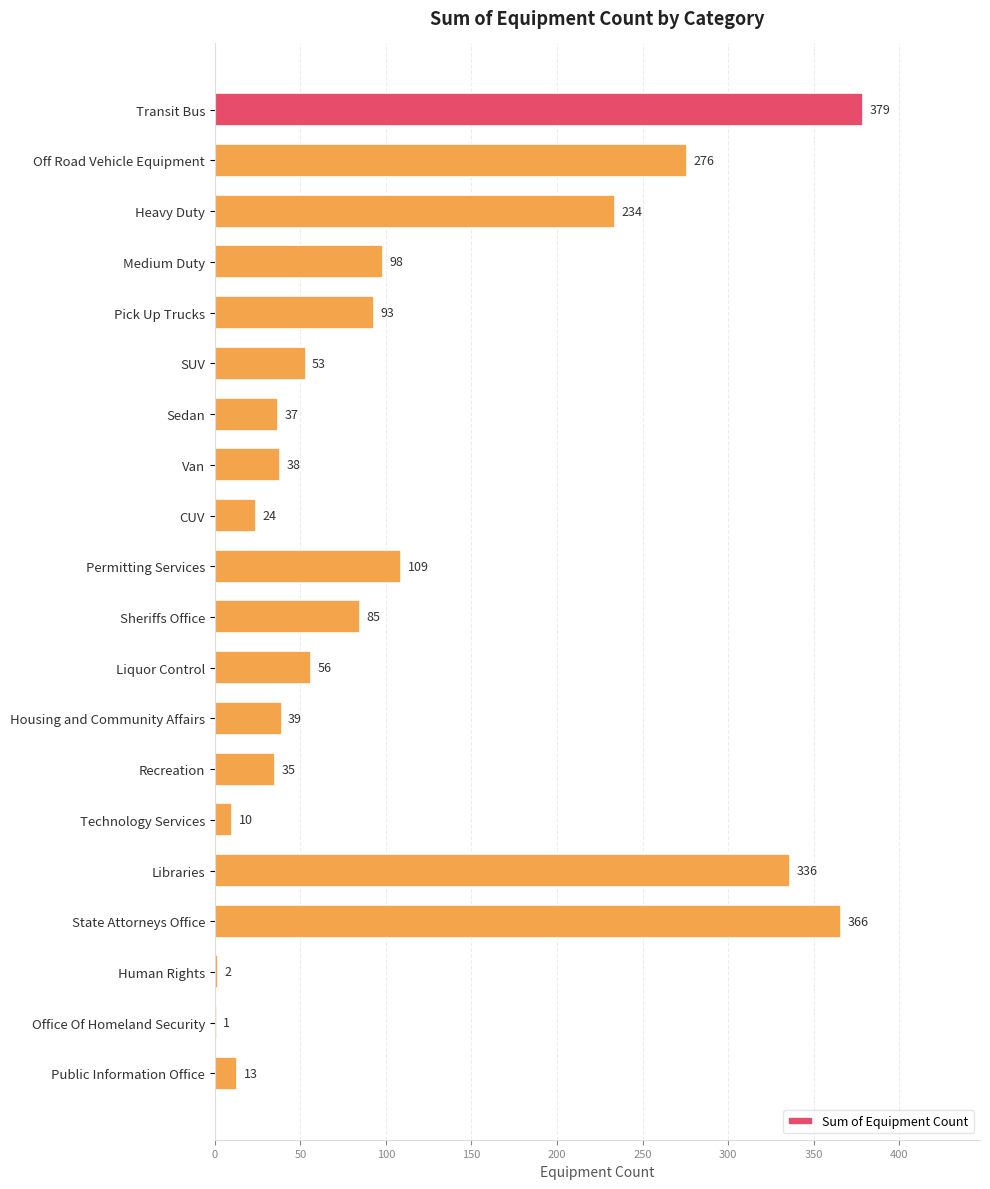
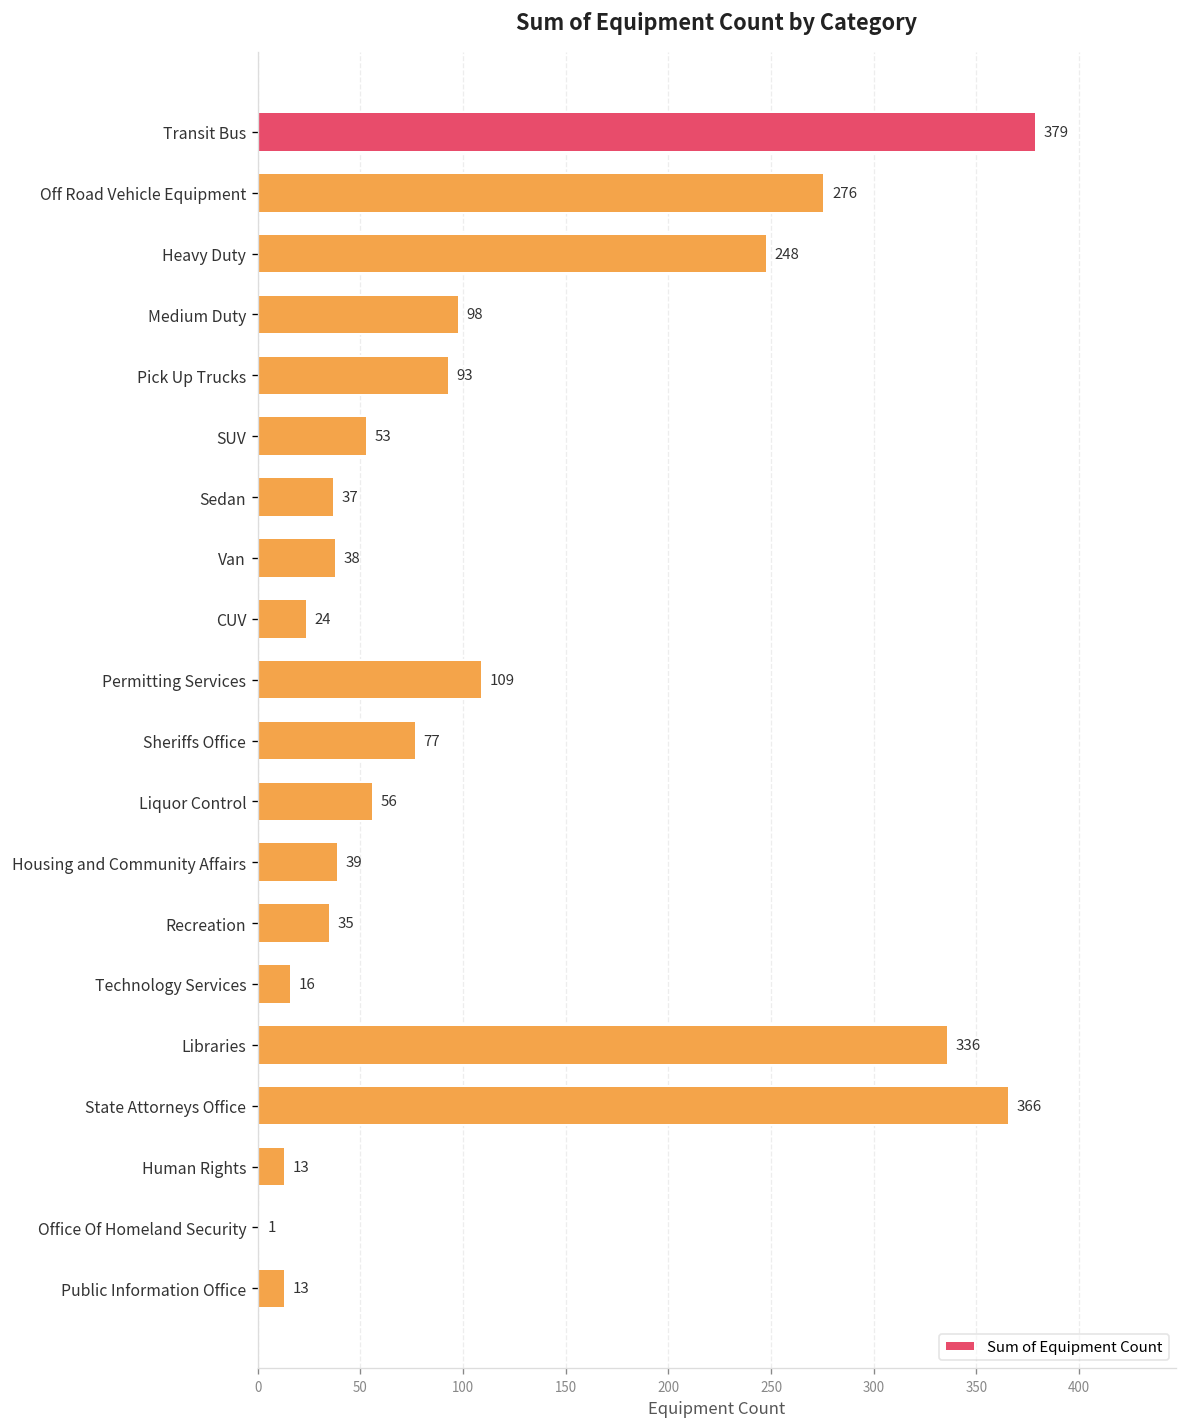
  {
    "Transit Bus": 379,
    "Off Road Vehicle Equipment": 276,
-   "Heavy Duty": 234,
+   "Heavy Duty": 248,
    "Medium Duty": 98,
    "Pick Up Trucks": 93,
    "SUV": 53,
    "Sedan": 37,
    "Van": 38,
    "CUV": 24,
    "Permitting Services": 109,
-   "Sheriffs Office": 85,
+   "Sheriffs Office": 77,
    "Liquor Control": 56,
    "Housing and Community Affairs": 39,
    "Recreation": 35,
-   "Technology Services": 10,
+   "Technology Services": 16,
    "Libraries": 336,
    "State Attorneys Office": 366,
-   "Human Rights": 2,
+   "Human Rights": 13,
    "Office Of Homeland Security": 1,
    "Public Information Office": 13
  }
